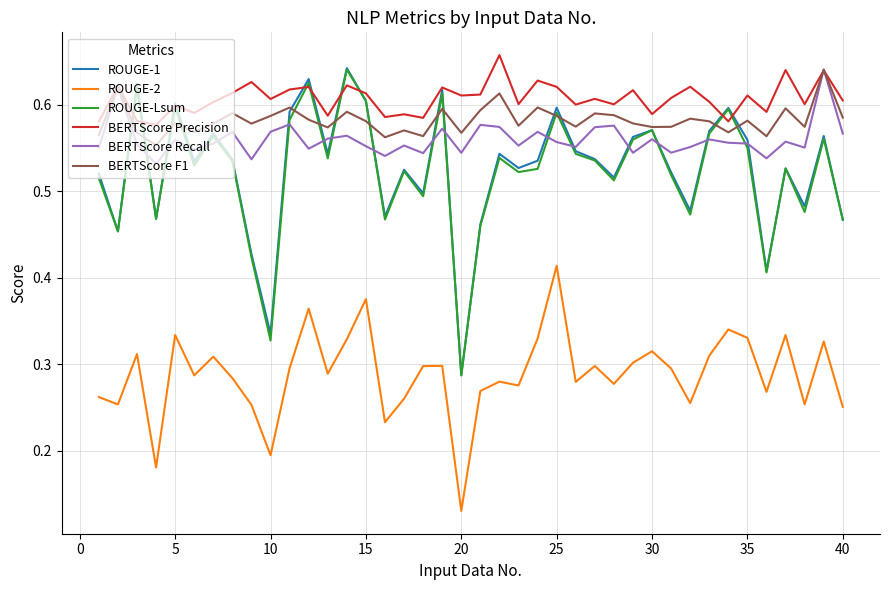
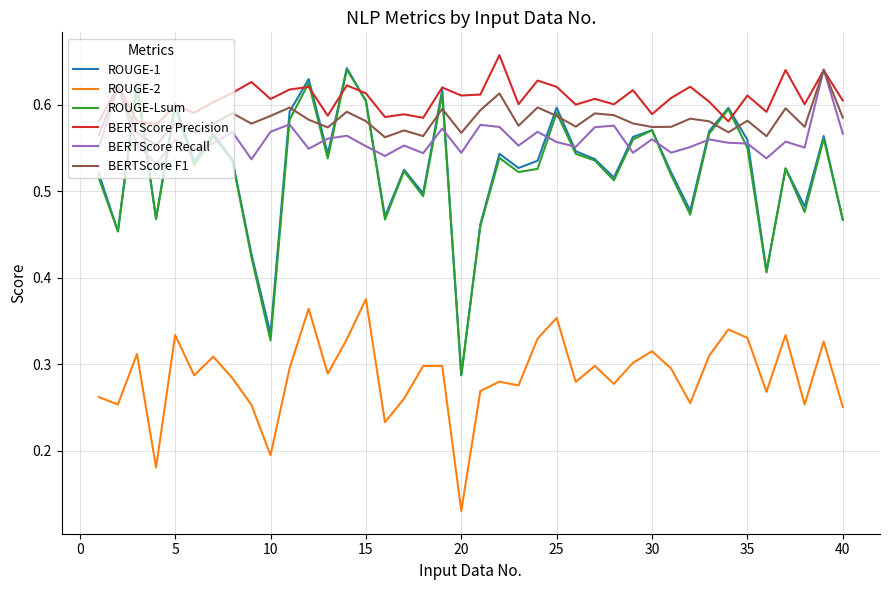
  {
    "ROUGE-1": {
      "10": 0.34,
      "25": 0.60,
      "35": 0.56
    },
    "ROUGE-2": {
      "5": 0.33,
      "10": 0.19,
      "15": 0.38,
      "20": 0.13,
-     "25": 0.41,
+     "25": 0.35,
      "30": 0.32,
      "35": 0.33,
      "40": 0.25
    },
    "ROUGE-Lsum": {
      "10": 0.33,
      "25": 0.59,
      "35": 0.55
    },
    "BERTScore Precision": {
      "10": 0.61,
      "15": 0.61,
      "20": 0.61,
      "25": 0.62,
      "30": 0.59,
      "35": 0.61,
      "40": 0.60
    },
    "BERTScore Recall": {
      "10": 0.57,
      "15": 0.55,
      "20": 0.54,
      "25": 0.56,
      "30": 0.56,
      "35": 0.55,
      "40": 0.57
    },
    "BERTScore F1": {
      "10": 0.59,
      "15": 0.58,
      "20": 0.57,
      "25": 0.59,
      "30": 0.57,
      "35": 0.58,
      "40": 0.58
    }
  }
